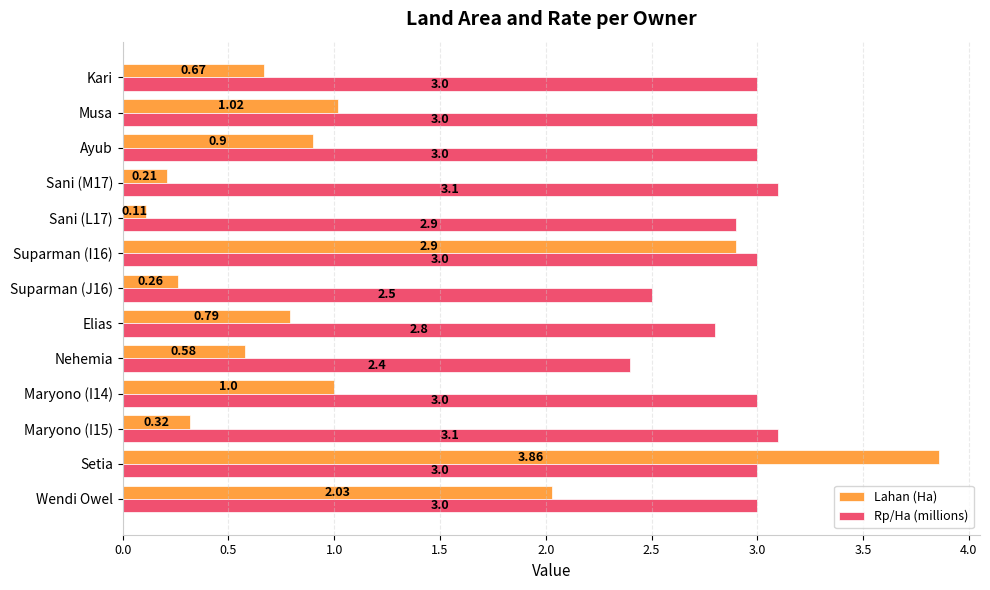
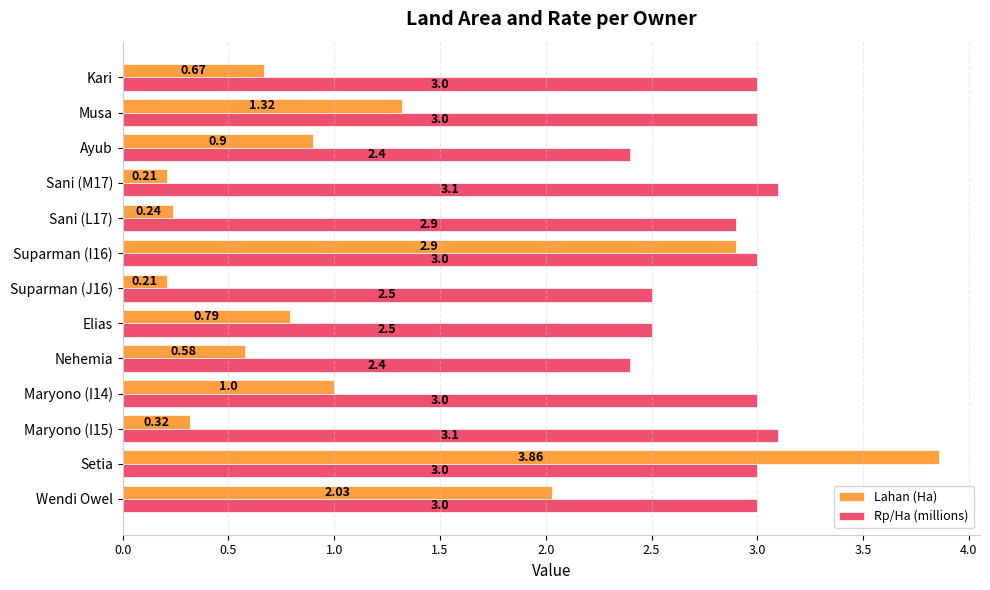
  {
    "Lahan (Ha)": {
      "Kari": 0.67,
-     "Musa": 1.02,
+     "Musa": 1.32,
      "Ayub": 0.9,
      "Sani (M17)": 0.21,
-     "Sani (L17)": 0.11,
+     "Sani (L17)": 0.24,
      "Suparman (I16)": 2.9,
-     "Suparman (J16)": 0.26,
+     "Suparman (J16)": 0.21,
      "Elias": 0.79,
      "Nehemia": 0.58,
      "Maryono (I14)": 1.0,
      "Maryono (I15)": 0.32,
      "Setia": 3.86,
      "Wendi Owel": 2.03
    },
    "Rp/Ha (millions)": {
      "Kari": 3.0,
      "Musa": 3.0,
-     "Ayub": 3.0,
+     "Ayub": 2.4,
      "Sani (M17)": 3.1,
      "Sani (L17)": 2.9,
      "Suparman (I16)": 3.0,
      "Suparman (J16)": 2.5,
-     "Elias": 2.8,
+     "Elias": 2.5,
      "Nehemia": 2.4,
      "Maryono (I14)": 3.0,
      "Maryono (I15)": 3.1,
      "Setia": 3.0,
      "Wendi Owel": 3.0
    }
  }
